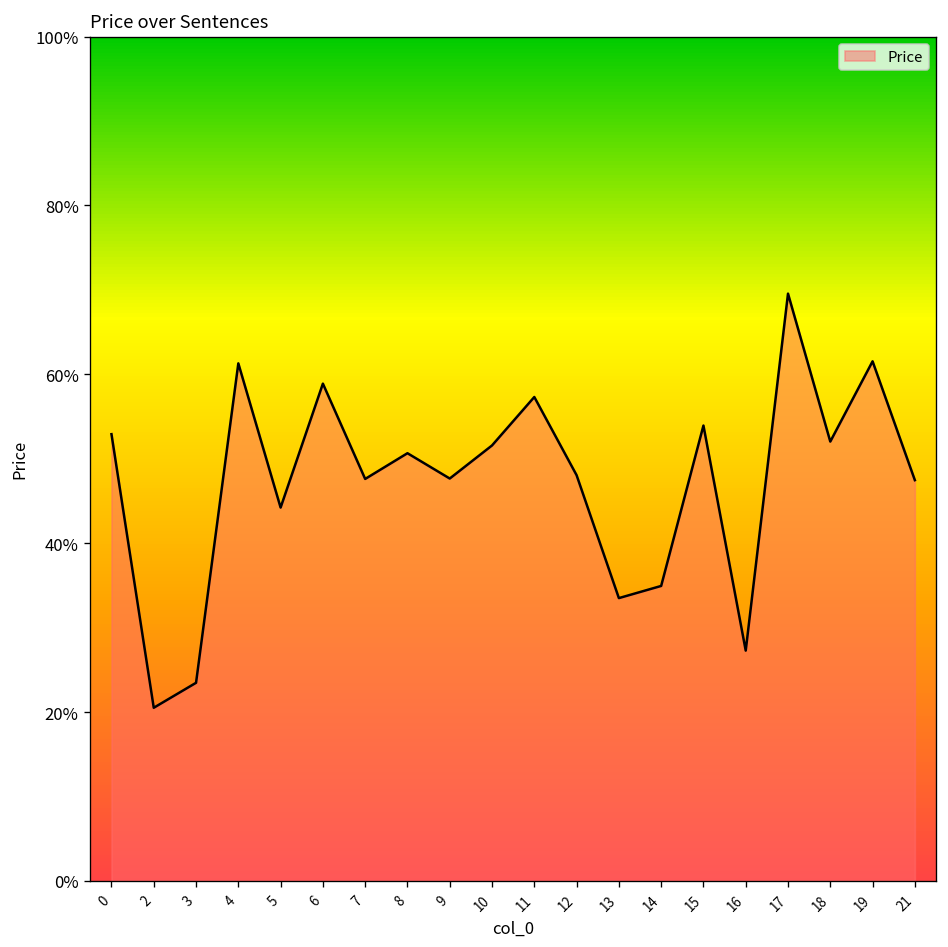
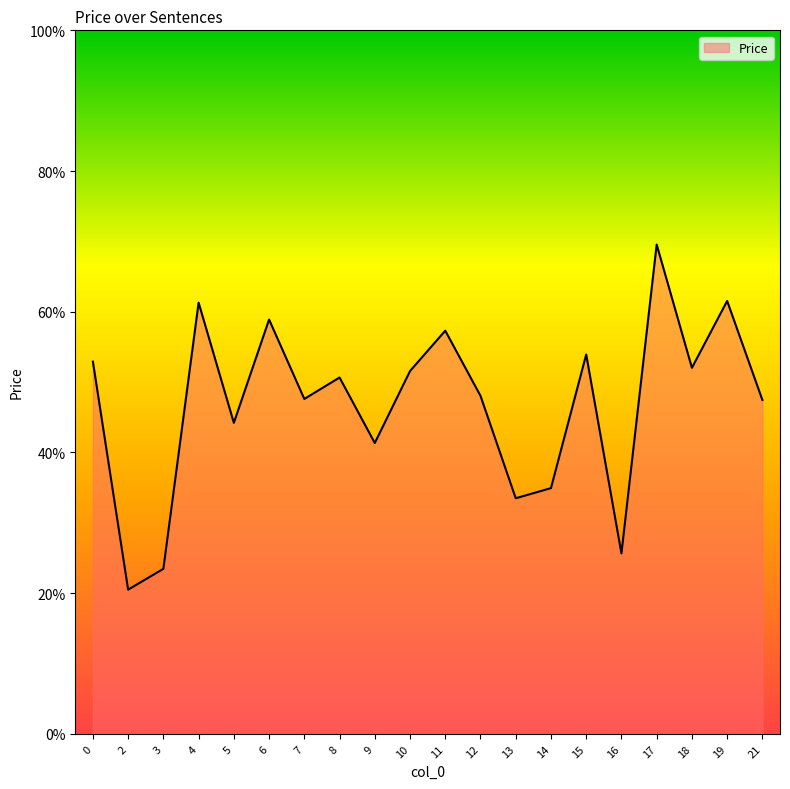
  {
    "0": "53%",
    "2": "21%",
    "3": "23%",
    "4": "61%",
    "5": "44%",
    "6": "59%",
    "7": "48%",
    "8": "51%",
-   "9": "48%",
+   "9": "41%",
    "10": "52%",
    "11": "57%",
    "12": "48%",
    "13": "33%",
    "14": "35%",
    "15": "54%",
-   "16": "27%",
+   "16": "26%",
    "17": "70%",
    "18": "52%",
    "19": "62%",
    "21": "47%"
  }
